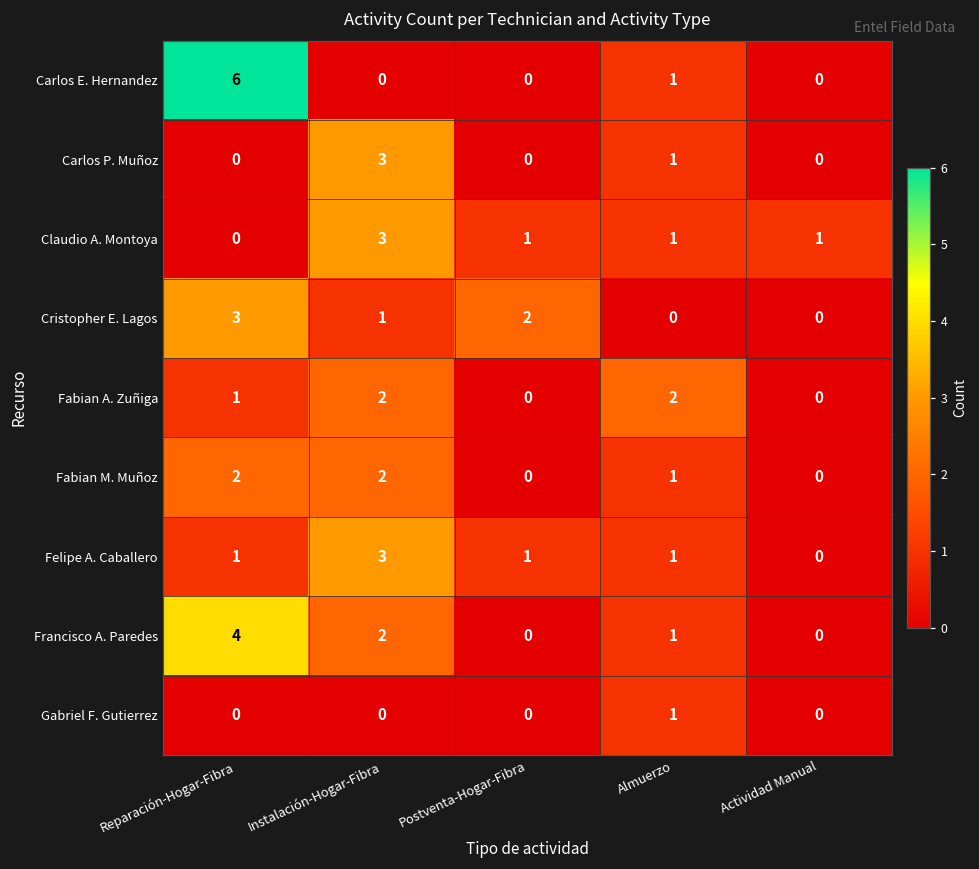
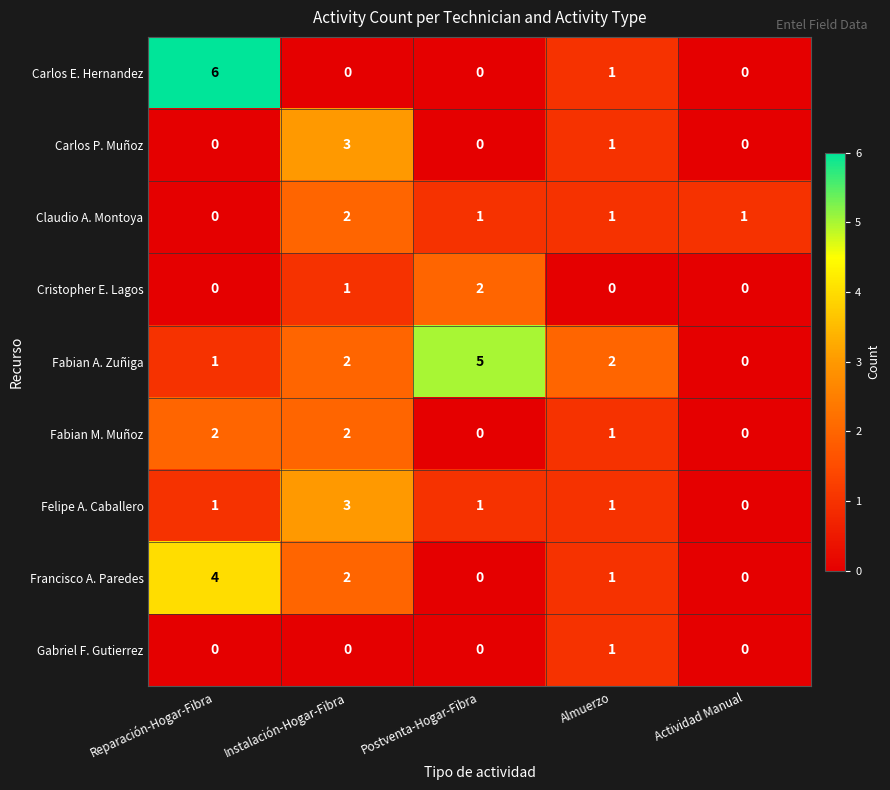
  {
    "Carlos E. Hernandez": {
      "Reparación-Hogar-Fibra": 6,
      "Instalación-Hogar-Fibra": 0,
      "Postventa-Hogar-Fibra": 0,
      "Almuerzo": 1,
      "Actividad Manual": 0
    },
    "Carlos P. Muñoz": {
      "Reparación-Hogar-Fibra": 0,
      "Instalación-Hogar-Fibra": 3,
      "Postventa-Hogar-Fibra": 0,
      "Almuerzo": 1,
      "Actividad Manual": 0
    },
    "Claudio A. Montoya": {
      "Reparación-Hogar-Fibra": 0,
-     "Instalación-Hogar-Fibra": 3,
+     "Instalación-Hogar-Fibra": 2,
      "Postventa-Hogar-Fibra": 1,
      "Almuerzo": 1,
      "Actividad Manual": 1
    },
    "Cristopher E. Lagos": {
-     "Reparación-Hogar-Fibra": 3,
+     "Reparación-Hogar-Fibra": 0,
      "Instalación-Hogar-Fibra": 1,
      "Postventa-Hogar-Fibra": 2,
      "Almuerzo": 0,
      "Actividad Manual": 0
    },
    "Fabian A. Zuñiga": {
      "Reparación-Hogar-Fibra": 1,
      "Instalación-Hogar-Fibra": 2,
-     "Postventa-Hogar-Fibra": 0,
+     "Postventa-Hogar-Fibra": 5,
      "Almuerzo": 2,
      "Actividad Manual": 0
    },
    "Fabian M. Muñoz": {
      "Reparación-Hogar-Fibra": 2,
      "Instalación-Hogar-Fibra": 2,
      "Postventa-Hogar-Fibra": 0,
      "Almuerzo": 1,
      "Actividad Manual": 0
    },
    "Felipe A. Caballero": {
      "Reparación-Hogar-Fibra": 1,
      "Instalación-Hogar-Fibra": 3,
      "Postventa-Hogar-Fibra": 1,
      "Almuerzo": 1,
      "Actividad Manual": 0
    },
    "Francisco A. Paredes": {
      "Reparación-Hogar-Fibra": 4,
      "Instalación-Hogar-Fibra": 2,
      "Postventa-Hogar-Fibra": 0,
      "Almuerzo": 1,
      "Actividad Manual": 0
    },
    "Gabriel F. Gutierrez": {
      "Reparación-Hogar-Fibra": 0,
      "Instalación-Hogar-Fibra": 0,
      "Postventa-Hogar-Fibra": 0,
      "Almuerzo": 1,
      "Actividad Manual": 0
    }
  }
